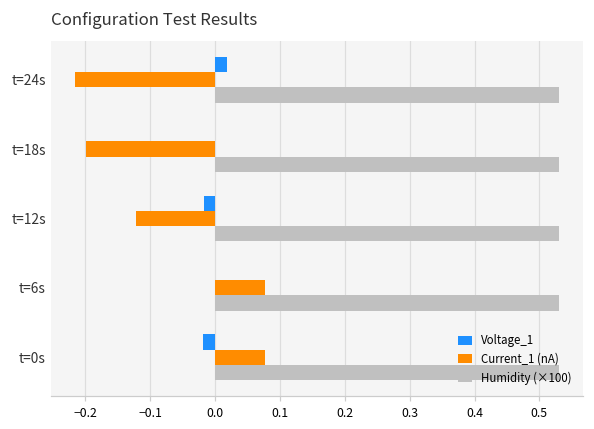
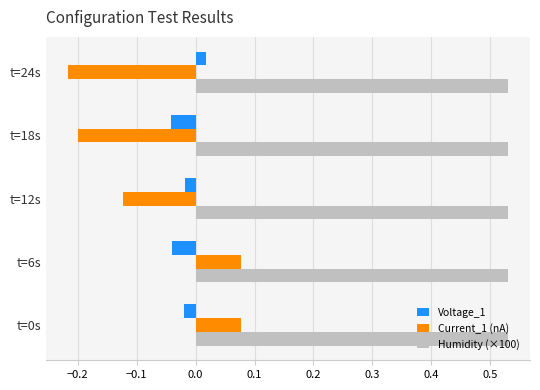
  {
    "Voltage_1": {
      "t=24s": 0.02,
-     "t=18s": 0.00,
+     "t=18s": -0.04,
      "t=12s": -0.02,
-     "t=6s": 0.00,
+     "t=6s": -0.04,
      "t=0s": -0.02
    },
    "Current_1 (nA)": {
      "t=24s": -0.22,
      "t=18s": -0.20,
      "t=12s": -0.12,
      "t=6s": 0.08,
      "t=0s": 0.08
    },
    "Humidity (×100)": {
      "t=24s": 0.53,
      "t=18s": 0.53,
      "t=12s": 0.53,
      "t=6s": 0.53,
      "t=0s": 0.53
    }
  }
